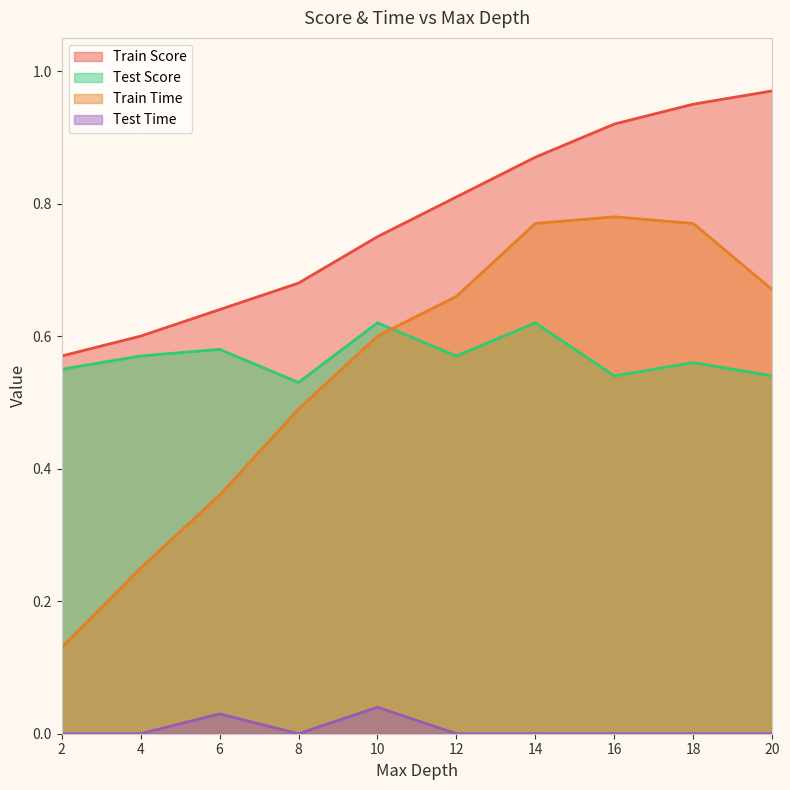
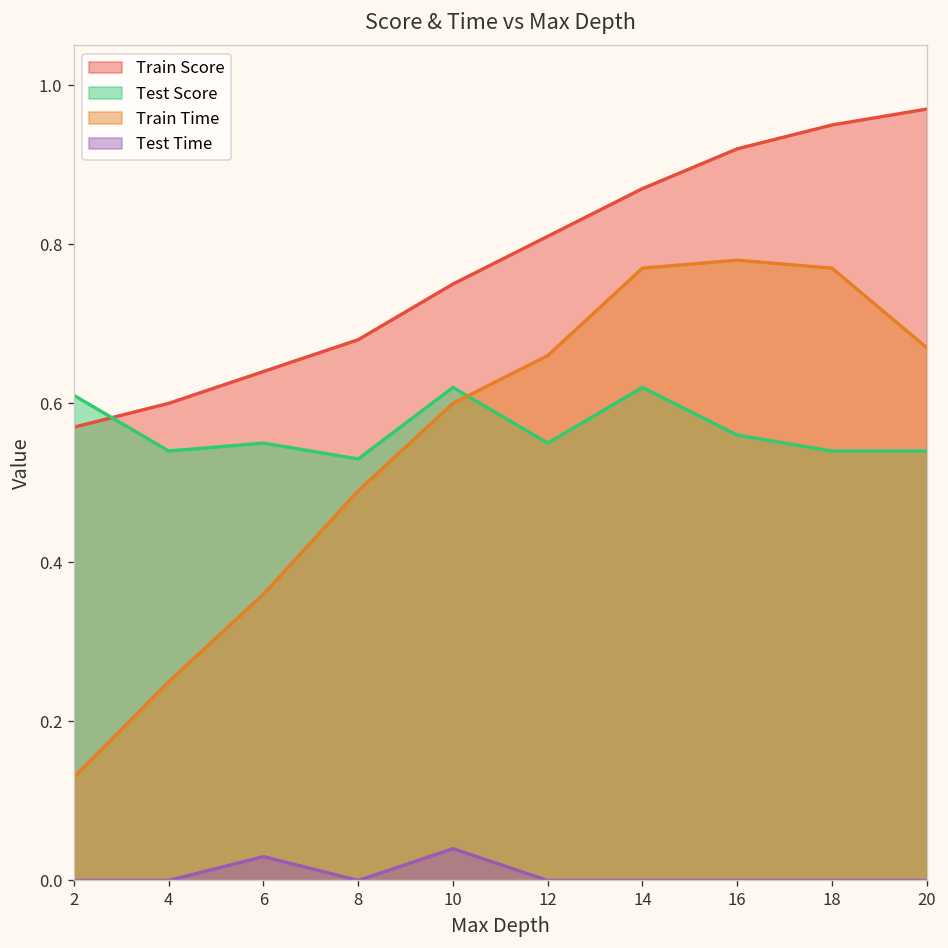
  {
    "Test Score": {
-     "2": 0.55,
-     "4": 0.57,
-     "6": 0.58,
+     "2": 0.61,
+     "4": 0.54,
+     "6": 0.55,
      "8": 0.53,
      "10": 0.62,
-     "12": 0.57,
+     "12": 0.55,
      "14": 0.62,
-     "16": 0.54,
-     "18": 0.56,
+     "16": 0.56,
+     "18": 0.54,
      "20": 0.54
    },
    "Test Time": {
      "2": 0.00,
      "4": 0.00,
      "6": 0.03,
      "8": 0.00,
      "10": 0.04,
      "12": 0.00,
      "14": 0.00,
      "16": 0.00,
      "18": 0.00,
      "20": 0.00
    }
  }
